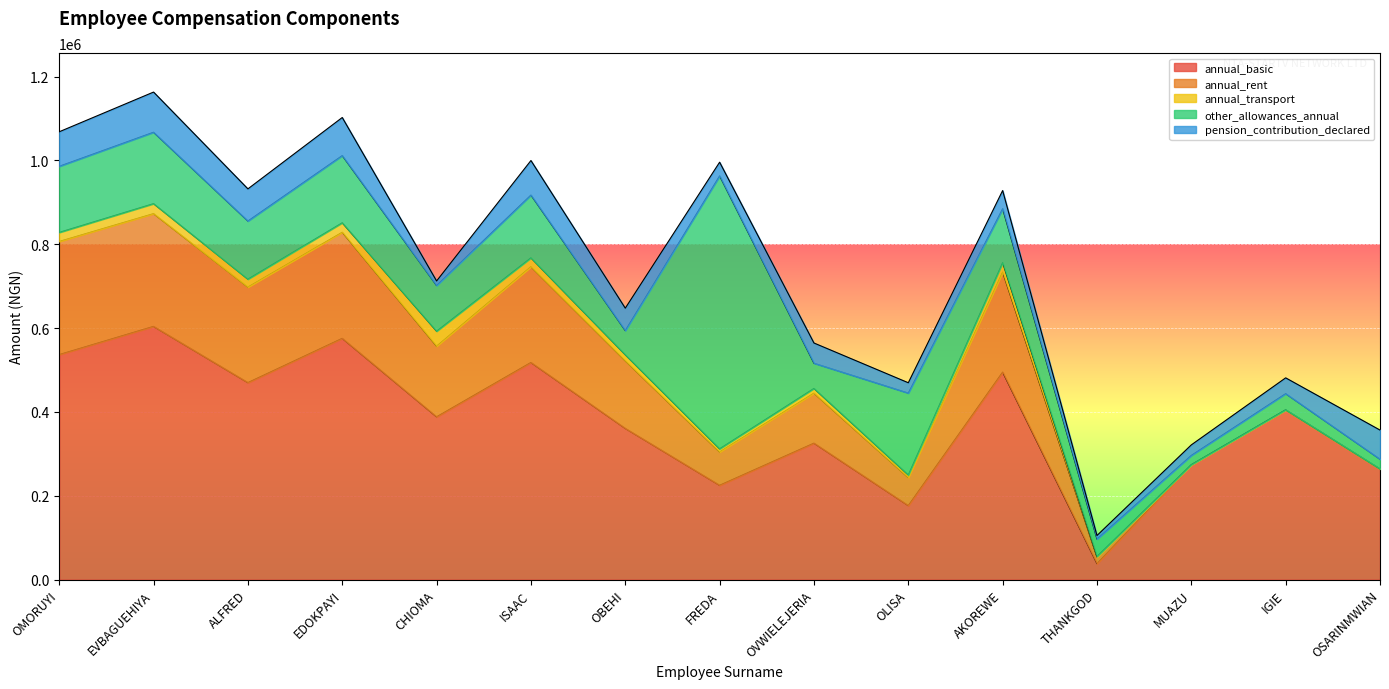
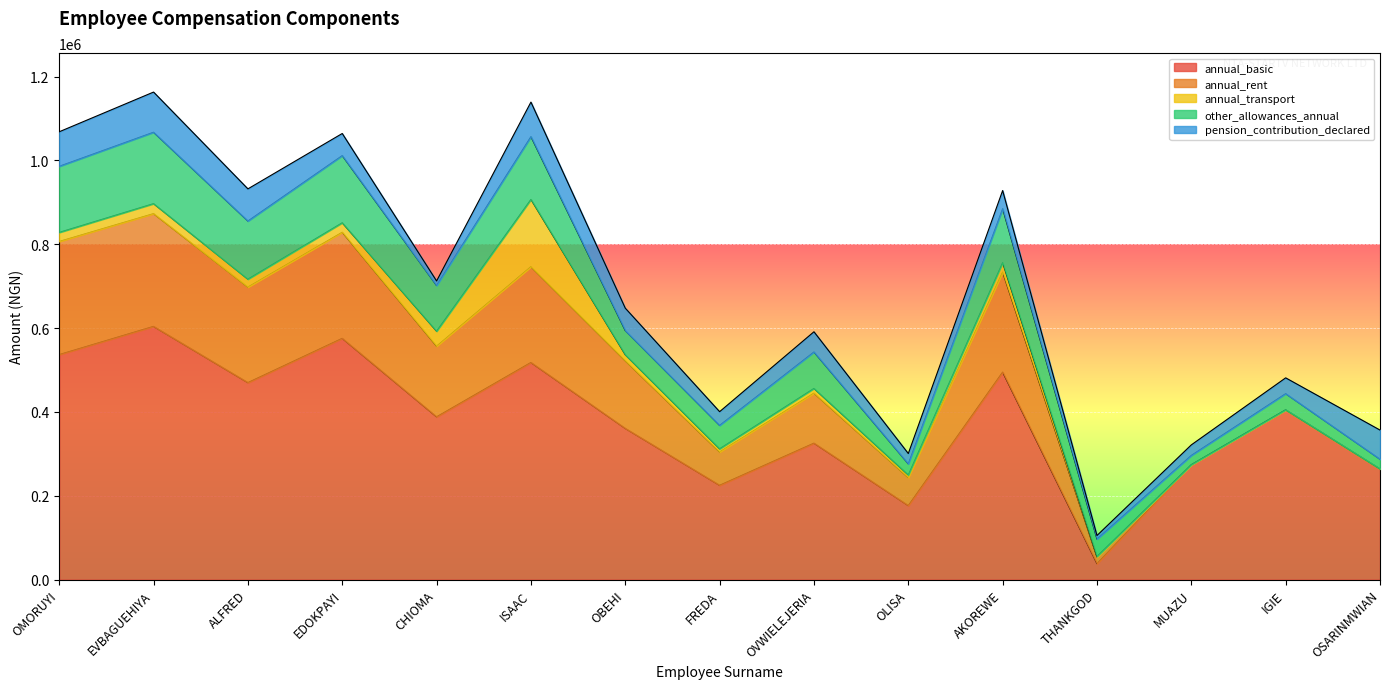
  {
    "annual_transport": {
      "OMORUYI": 20000,
      "EVBAGUEHIYA": 20000,
      "ALFRED": 20000,
      "EDOKPAYI": 20000,
      "CHIOMA": 40000,
-     "ISAAC": 20000,
+     "ISAAC": 160000,
      "OBEHI": 10000,
      "FREDA": 10000,
      "OVWIELEJERIA": 10000,
      "OLISA": 10000,
      "AKOREWE": 20000
    },
    "other_allowances_annual": {
      "OMORUYI": 160000,
      "EVBAGUEHIYA": 170000,
      "ALFRED": 140000,
      "EDOKPAYI": 160000,
      "CHIOMA": 110000,
      "ISAAC": 150000,
      "OBEHI": 60000,
-     "FREDA": 650000,
-     "OVWIELEJERIA": 60000,
-     "OLISA": 200000,
+     "FREDA": 60000,
+     "OVWIELEJERIA": 90000,
+     "OLISA": 30000,
      "AKOREWE": 130000,
      "THANKGOD": 40000,
      "MUAZU": 20000,
      "IGIE": 40000,
      "OSARINMWIAN": 20000
    },
    "pension_contribution_declared": {
      "OMORUYI": 80000,
      "EVBAGUEHIYA": 100000,
      "ALFRED": 80000,
-     "EDOKPAYI": 90000,
+     "EDOKPAYI": 50000,
      "CHIOMA": 10000,
      "ISAAC": 80000,
      "OBEHI": 50000,
      "FREDA": 30000,
      "OVWIELEJERIA": 50000,
      "OLISA": 20000,
      "AKOREWE": 40000,
      "THANKGOD": 10000,
      "MUAZU": 30000,
      "IGIE": 40000,
      "OSARINMWIAN": 70000
    }
  }
